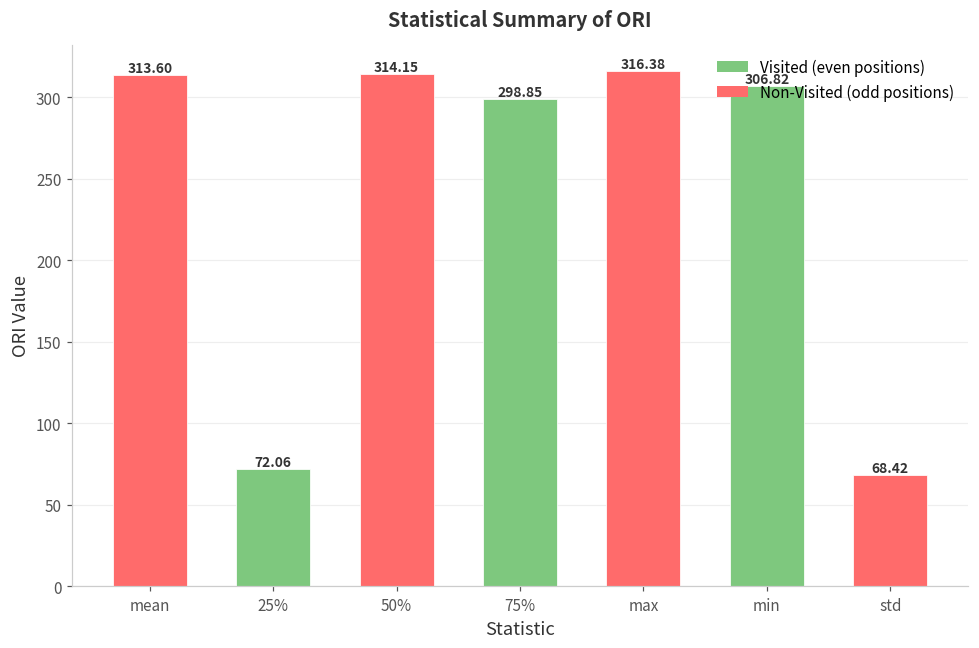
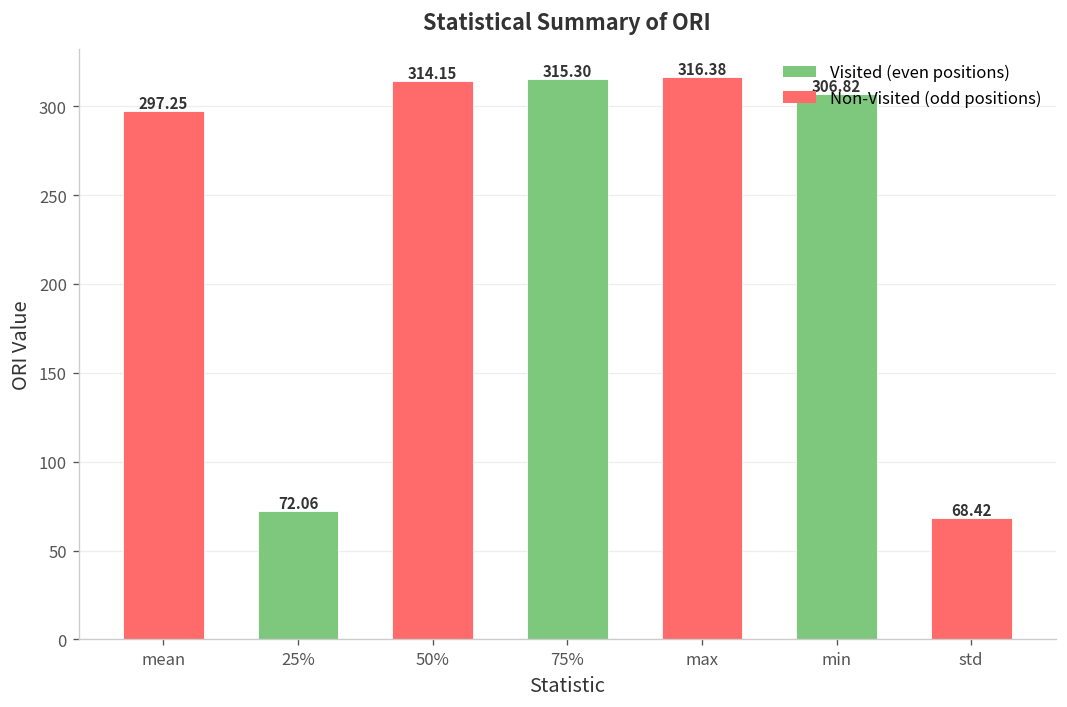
  {
-   "mean": 313.60,
+   "mean": 297.25,
    "25%": 72.06,
    "50%": 314.15,
-   "75%": 298.85,
+   "75%": 315.30,
    "max": 316.38,
    "min": 306.82,
    "std": 68.42
  }
